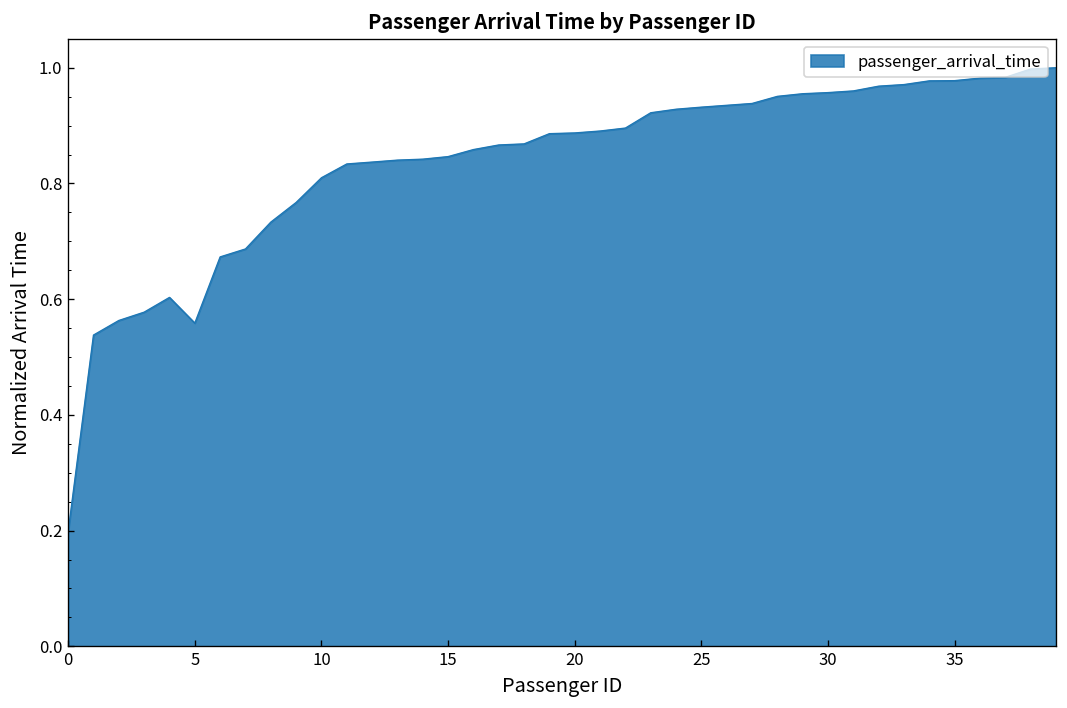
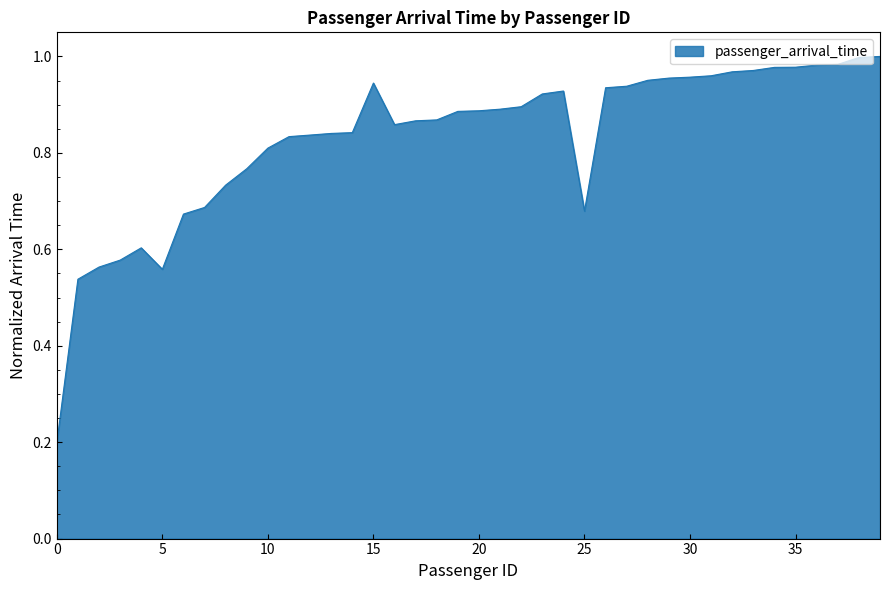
  {
    "0": 0.20,
    "5": 0.56,
    "10": 0.81,
-   "15": 0.85,
+   "15": 0.94,
    "20": 0.89,
-   "25": 0.93,
+   "25": 0.68,
    "30": 0.96,
    "35": 0.98
  }
